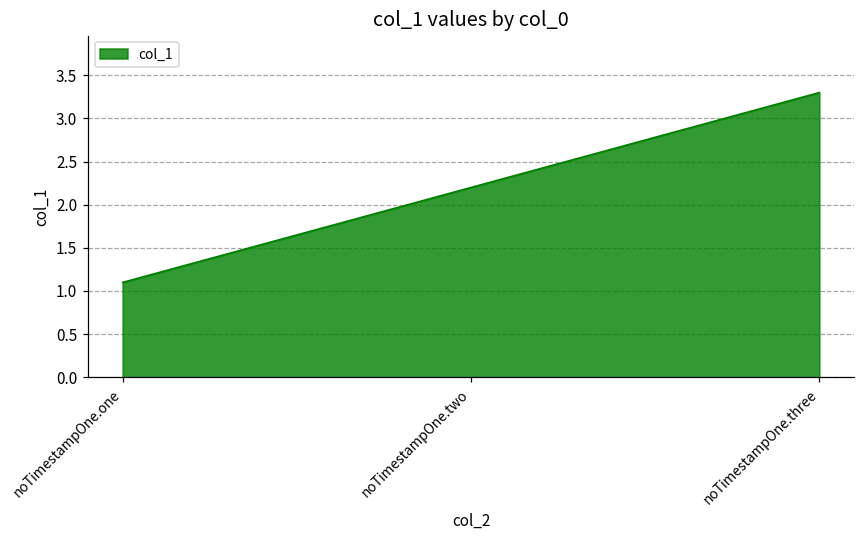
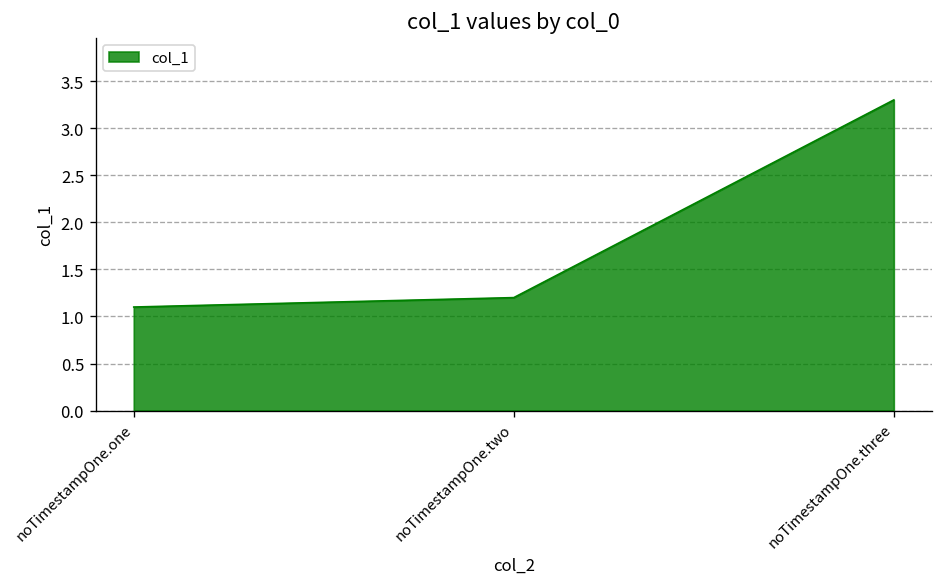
  {
    "noTimestampOne.one": 1.1,
-   "noTimestampOne.two": 2.2,
+   "noTimestampOne.two": 1.2,
    "noTimestampOne.three": 3.3
  }
